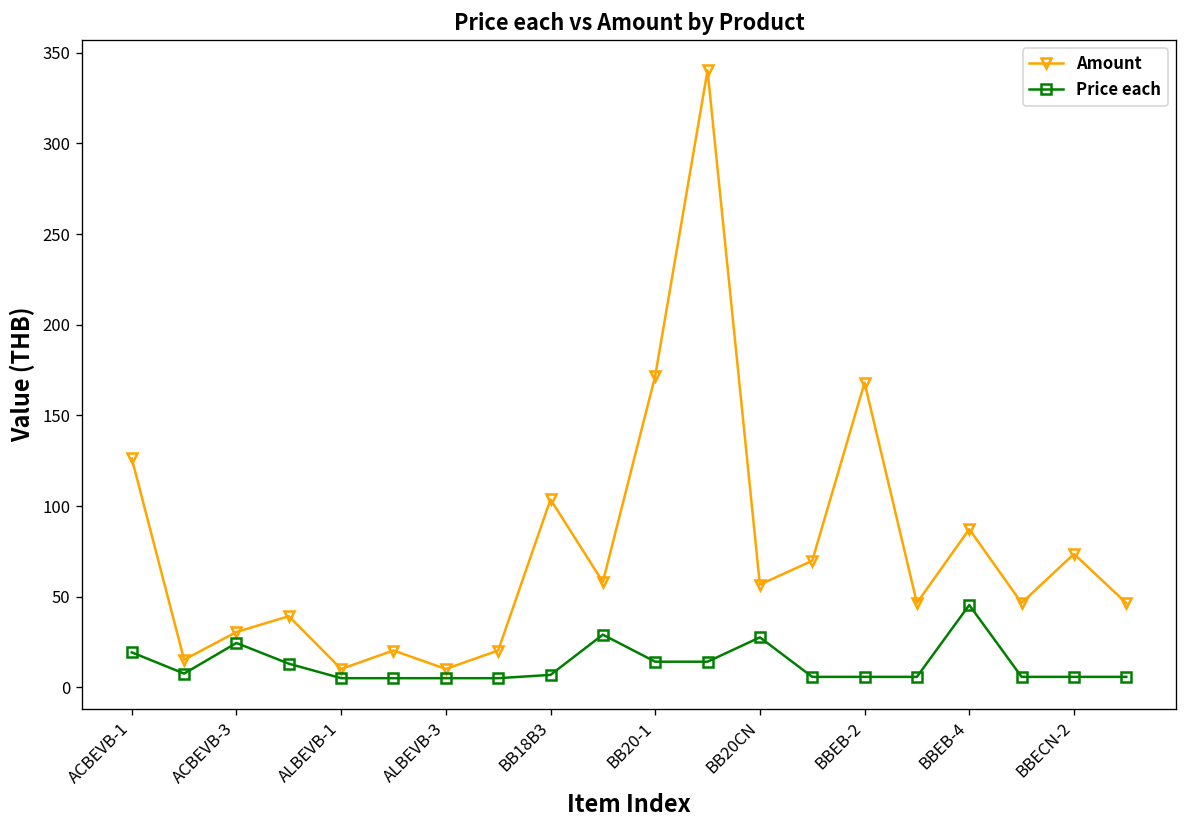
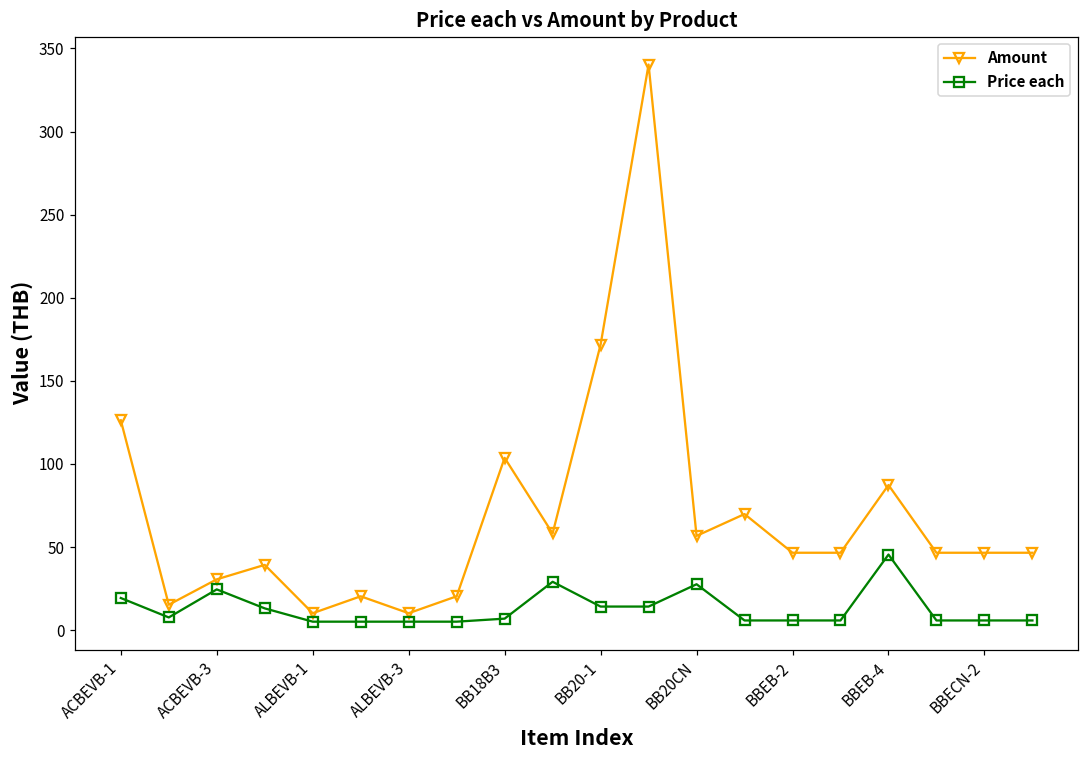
  {
    "Amount": {
      "ACBEVB-1": 126,
      "ACBEVB-3": 31,
      "ALBEVB-1": 10,
      "ALBEVB-3": 10,
      "BB18B3": 104,
      "BB20-1": 172,
      "BB20CN": 57,
-     "BBEB-2": 168,
+     "BBEB-2": 47,
      "BBEB-4": 87,
-     "BBECN-2": 74
+     "BBECN-2": 47
    },
    "Price each": {
      "ACBEVB-1": 19,
      "ACBEVB-3": 25,
      "ALBEVB-1": 5,
      "ALBEVB-3": 5,
      "BB18B3": 7,
      "BB20-1": 14,
      "BB20CN": 28,
      "BBEB-2": 6,
      "BBEB-4": 45,
      "BBECN-2": 6
    }
  }
